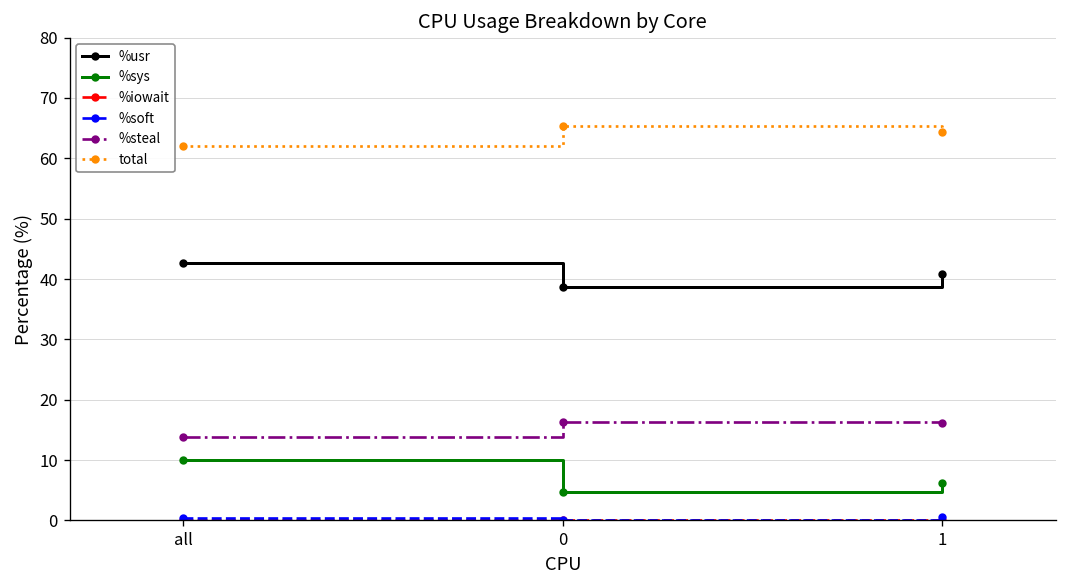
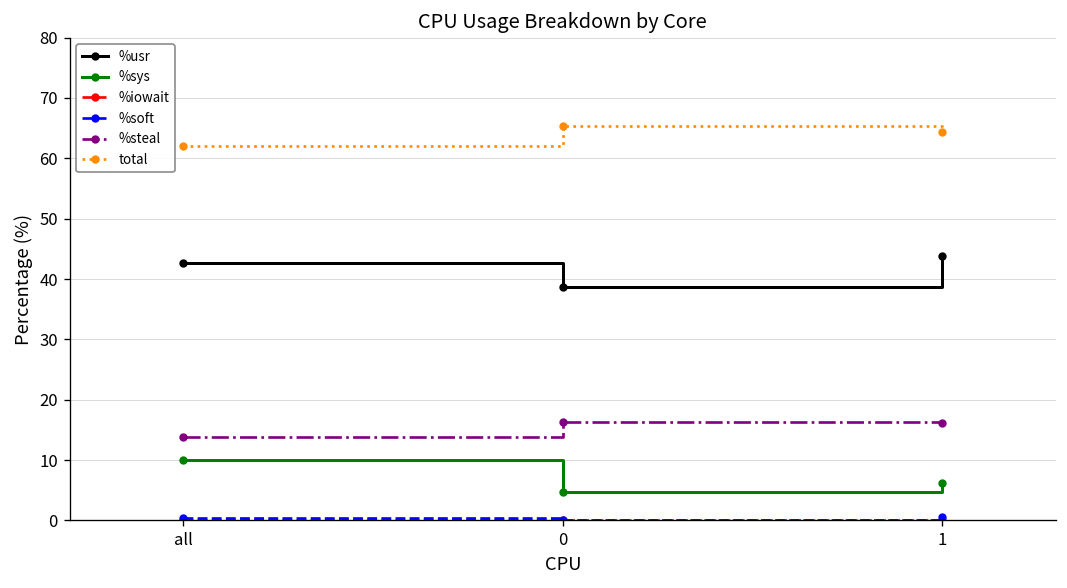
  {
    "%usr": {
      "all": 43,
      "0": 39,
-     "1": 41
+     "1": 44
    },
    "%sys": {
      "all": 10,
      "0": 5,
      "1": 6
    },
    "%steal": {
      "all": 14,
      "0": 16,
      "1": 16
    },
    "total": {
      "all": 62,
      "0": 65,
      "1": 64
    }
  }
